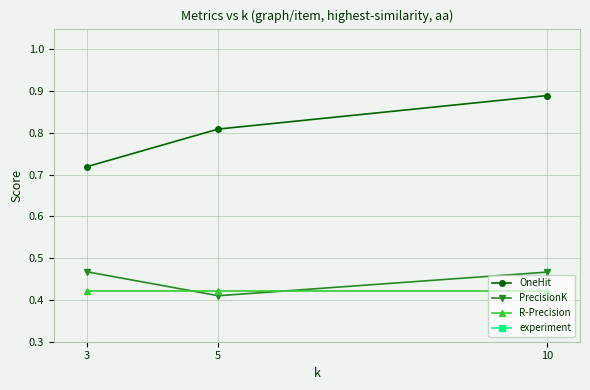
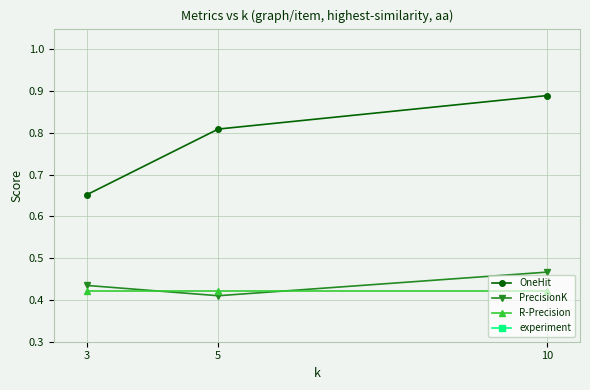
  {
    "OneHit": {
-     "3": 0.72,
+     "3": 0.65,
      "5": 0.81,
      "10": 0.89
    },
    "PrecisionK": {
-     "3": 0.47,
+     "3": 0.43,
      "5": 0.41,
      "10": 0.47
    },
    "R-Precision": {
      "3": 0.42,
      "5": 0.42
    }
  }
